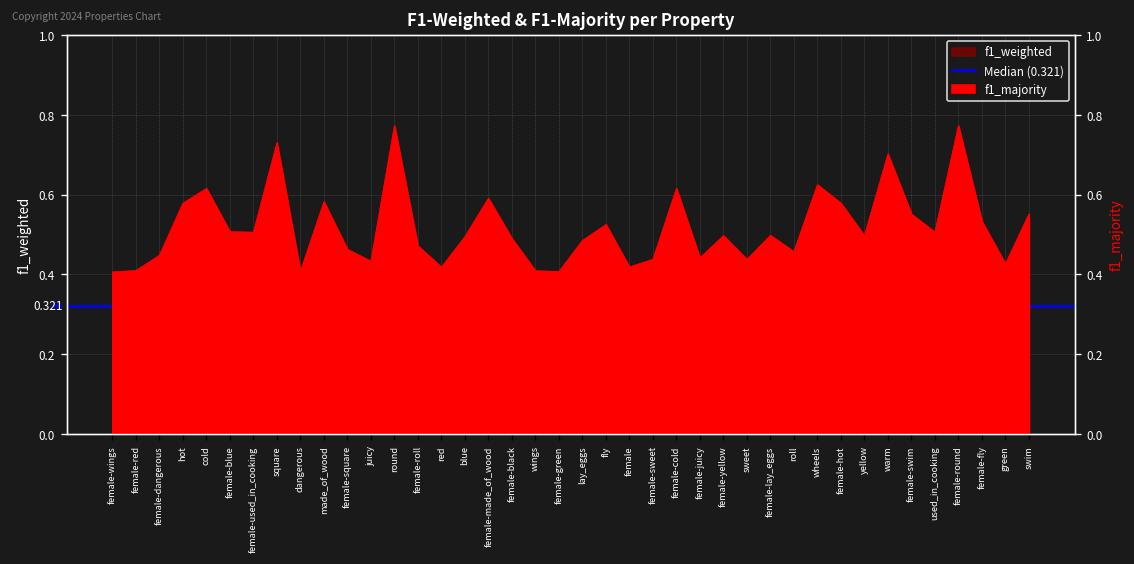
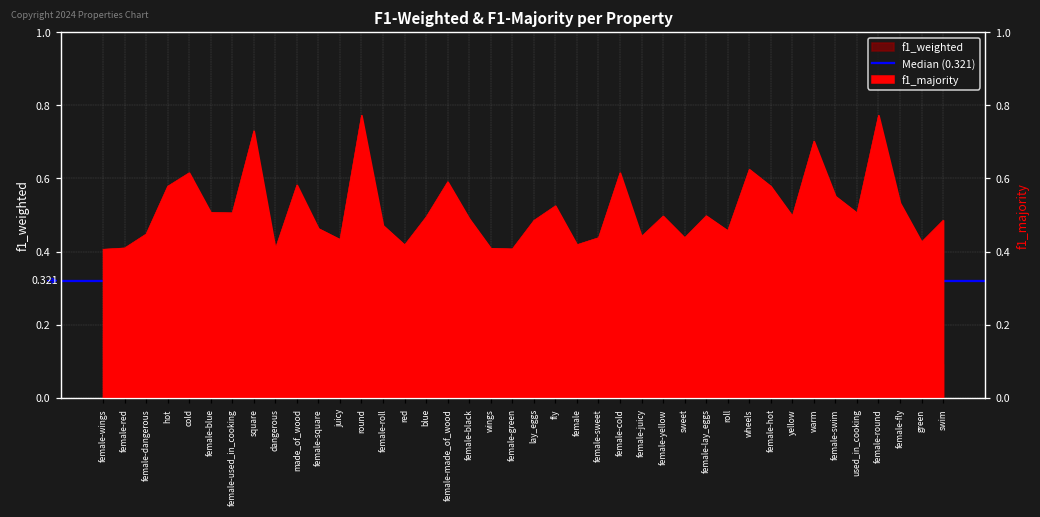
  {
    "f1_weighted": {
      "female-wings": 0.17,
      "female-red": 0.15,
      "female-dangerous": 0.14,
      "hot": 0.06,
      "cold": 0.10,
      "female-blue": 0.12,
      "female-used_in_cooking": 0.09,
      "square": 0.10,
      "dangerous": 0.14,
      "made_of_wood": 0.07,
      "female-square": 0.03,
      "juicy": 0.17,
      "round": 0.00,
      "female-roll": 0.12,
      "red": 0.18,
      "blue": 0.15,
      "female-made_of_wood": 0.07,
      "female-black": 0.08,
      "wings": 0.21,
      "female-green": 0.16,
      "lay_eggs": 0.18,
      "fly": 0.16,
      "female": 0.24,
      "female-sweet": 0.16,
      "female-cold": 0.04,
      "female-juicy": 0.12,
      "female-yellow": 0.17,
      "sweet": 0.14,
      "female-lay_eggs": 0.16,
      "roll": 0.11,
      "wheels": 0.08,
      "female-hot": 0.11,
      "yellow": 0.15,
      "warm": 0.09,
      "female-swim": 0.12,
      "used_in_cooking": 0.20,
      "female-round": 0.05,
      "female-fly": 0.12,
      "green": 0.14,
      "swim": 0.09
    },
    "f1_majority": {
      "female-wings": 0.41,
      "female-red": 0.41,
      "female-dangerous": 0.45,
      "hot": 0.58,
      "cold": 0.62,
      "female-blue": 0.51,
      "female-used_in_cooking": 0.51,
      "square": 0.73,
      "dangerous": 0.41,
      "made_of_wood": 0.58,
      "female-square": 0.46,
      "juicy": 0.43,
      "round": 0.77,
      "female-roll": 0.47,
      "red": 0.42,
      "blue": 0.49,
      "female-made_of_wood": 0.59,
      "female-black": 0.49,
      "wings": 0.41,
      "female-green": 0.41,
      "lay_eggs": 0.49,
      "fly": 0.53,
      "female": 0.42,
      "female-sweet": 0.44,
      "female-cold": 0.62,
      "female-juicy": 0.44,
      "female-yellow": 0.50,
      "sweet": 0.44,
      "female-lay_eggs": 0.50,
      "roll": 0.46,
      "wheels": 0.63,
      "female-hot": 0.58,
      "yellow": 0.50,
      "warm": 0.70,
      "female-swim": 0.55,
      "used_in_cooking": 0.51,
      "female-round": 0.77,
      "female-fly": 0.53,
      "green": 0.43,
-     "swim": 0.55
+     "swim": 0.49
    }
  }
